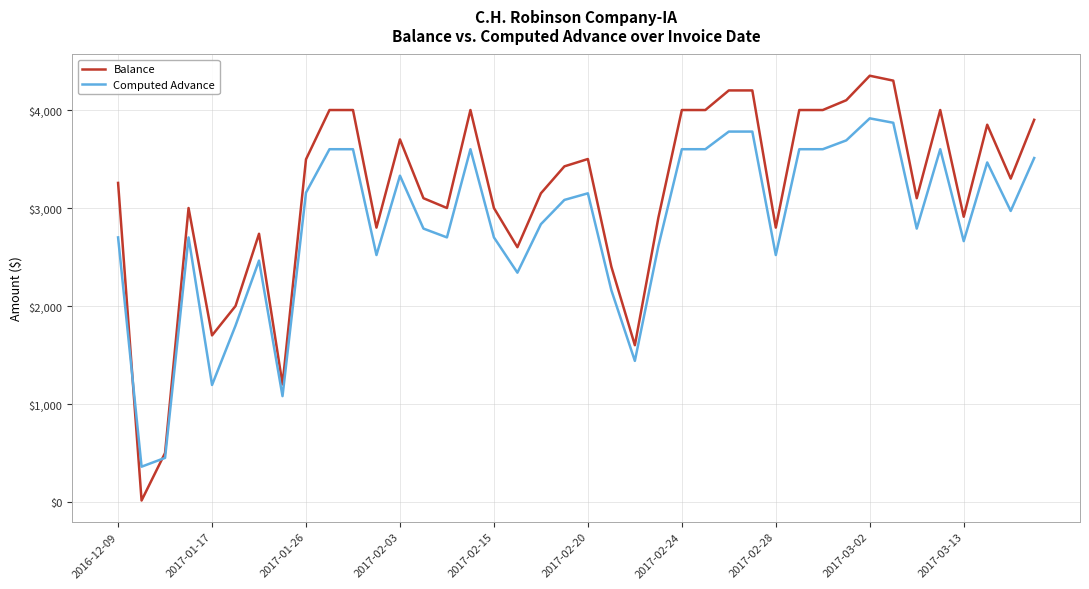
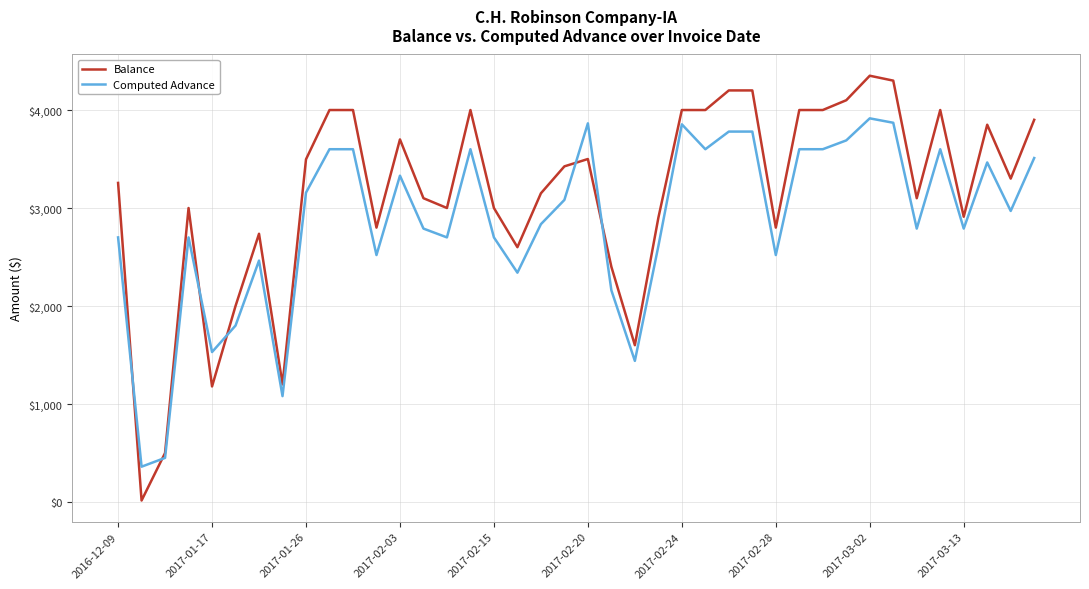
  {
    "Balance": {
      "2016-12-09": "$3,300",
-     "2017-01-17": "$1,700",
+     "2017-01-17": "$1,200",
      "2017-01-26": "$3,500",
      "2017-02-20": "$3,500",
      "2017-02-24": "$4,000",
      "2017-02-28": "$2,800",
      "2017-03-13": "$2,900"
    },
    "Computed Advance": {
      "2016-12-09": "$2,700",
-     "2017-01-17": "$1,200",
+     "2017-01-17": "$1,500",
      "2017-01-26": "$3,200",
-     "2017-02-20": "$3,200",
-     "2017-02-24": "$3,600",
+     "2017-02-20": "$3,900",
+     "2017-02-24": "$3,900",
      "2017-02-28": "$2,500",
-     "2017-03-13": "$2,700"
+     "2017-03-13": "$2,800"
    }
  }
